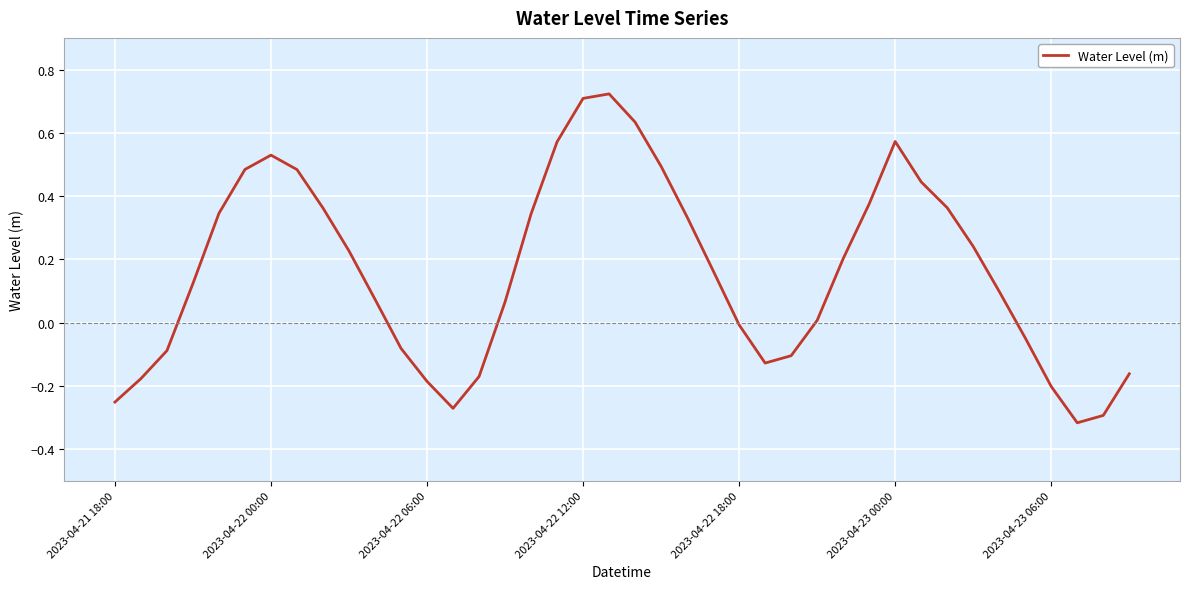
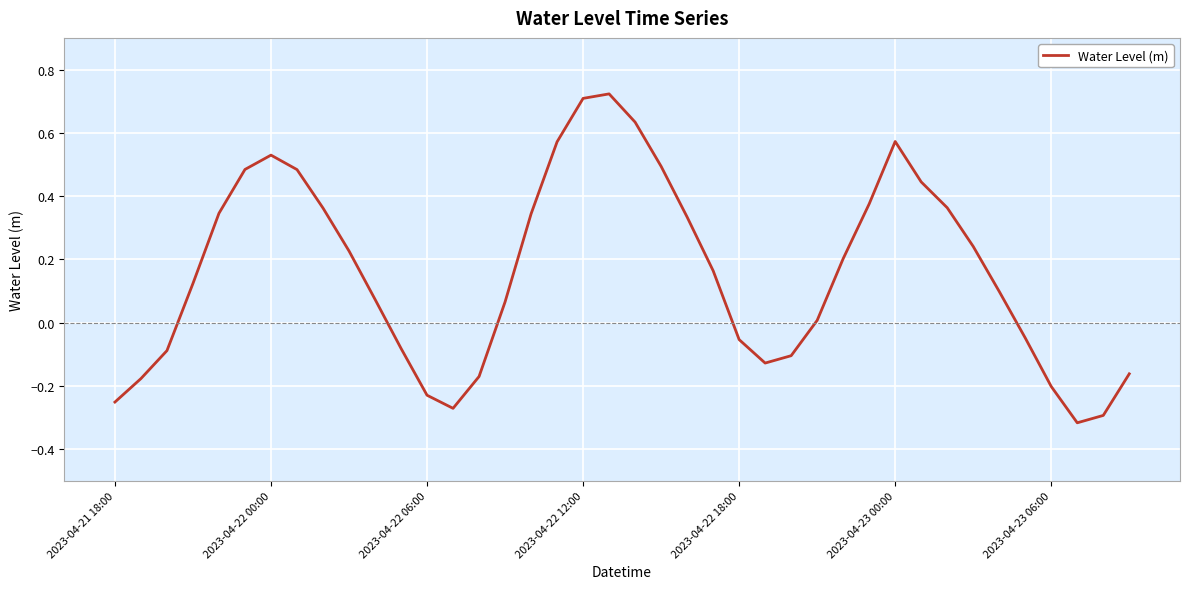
  {
    "2023-04-21 18:00": -0.25,
    "2023-04-22 00:00": 0.53,
-   "2023-04-22 06:00": -0.19,
+   "2023-04-22 06:00": -0.23,
    "2023-04-22 12:00": 0.71,
-   "2023-04-22 18:00": -0.01,
+   "2023-04-22 18:00": -0.05,
    "2023-04-23 00:00": 0.57,
    "2023-04-23 06:00": -0.20
  }
